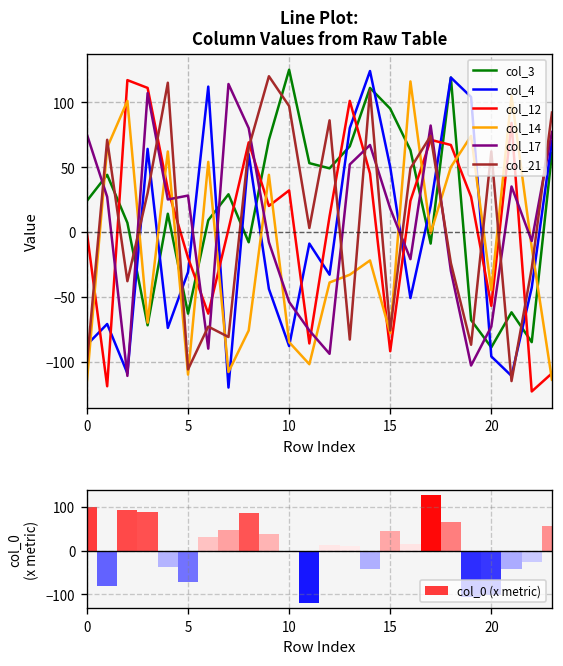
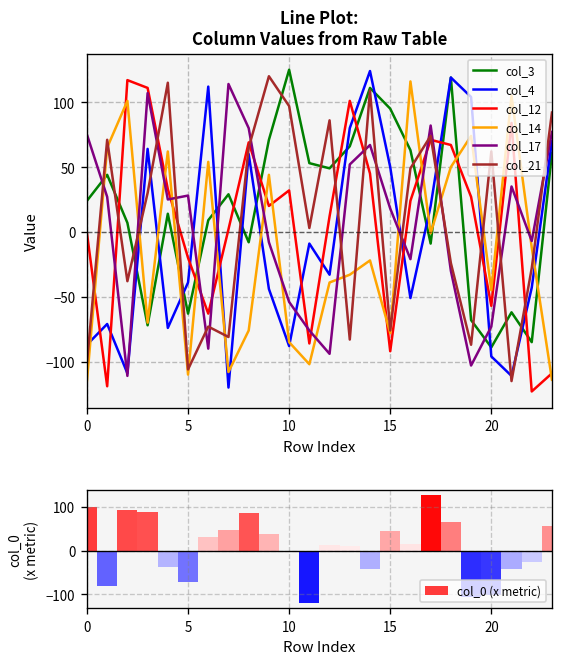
  {
    "Line Plot: Column Values from Raw Table": {
      "col_3": {
        "0": 24,
        "5": -63,
        "10": 125,
        "15": 95,
        "20": -89
      },
      "col_4": {
        "0": -87,
-       "5": -31,
+       "5": -39,
        "10": -88,
        "15": 50,
        "20": -96
      },
      "col_12": {
        "0": -1,
        "5": -20,
        "10": 32,
        "15": -92,
        "20": -57
      },
      "col_14": {
        "0": -115,
        "5": -110,
        "10": -85,
        "20": -45
      },
      "col_17": {
        "0": 75,
        "5": 28,
        "10": -54,
        "15": 18,
        "20": -73
      },
      "col_21": {
        "0": -101,
        "5": -106,
        "10": 97
      }
    }
  }
